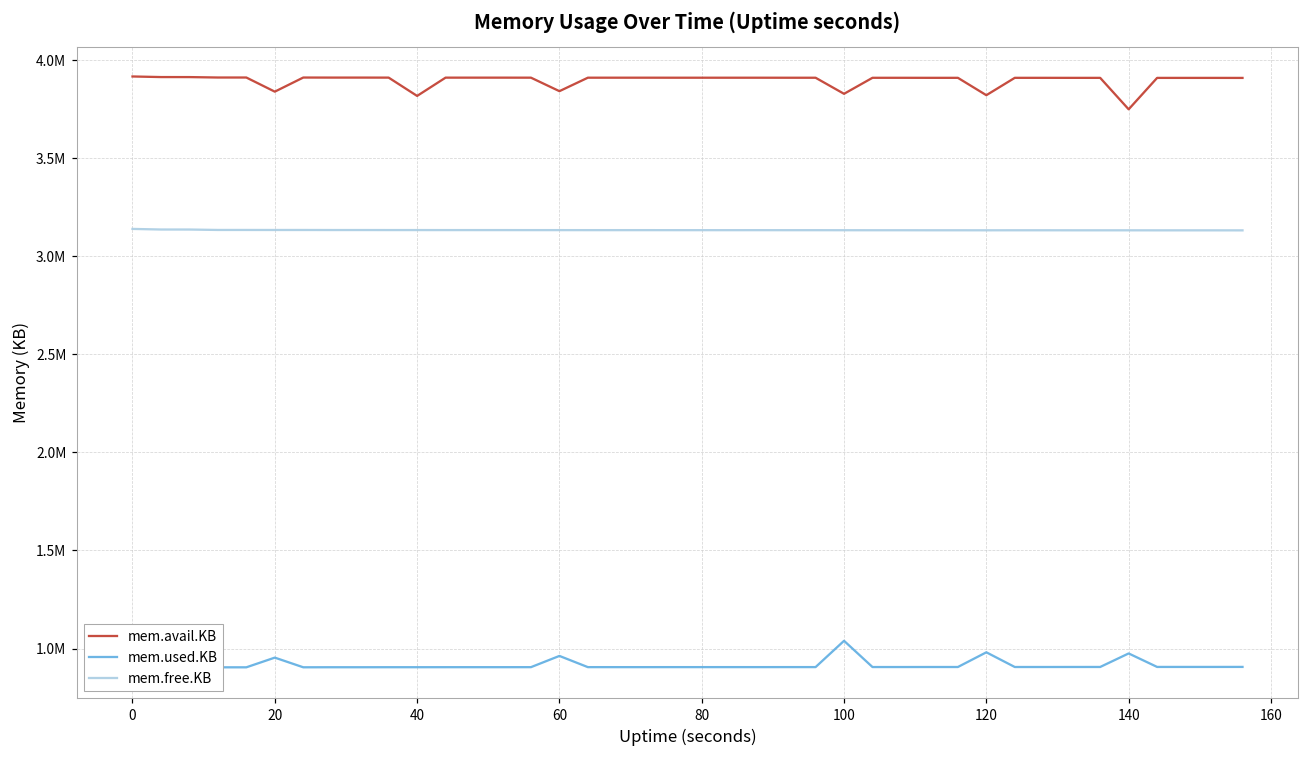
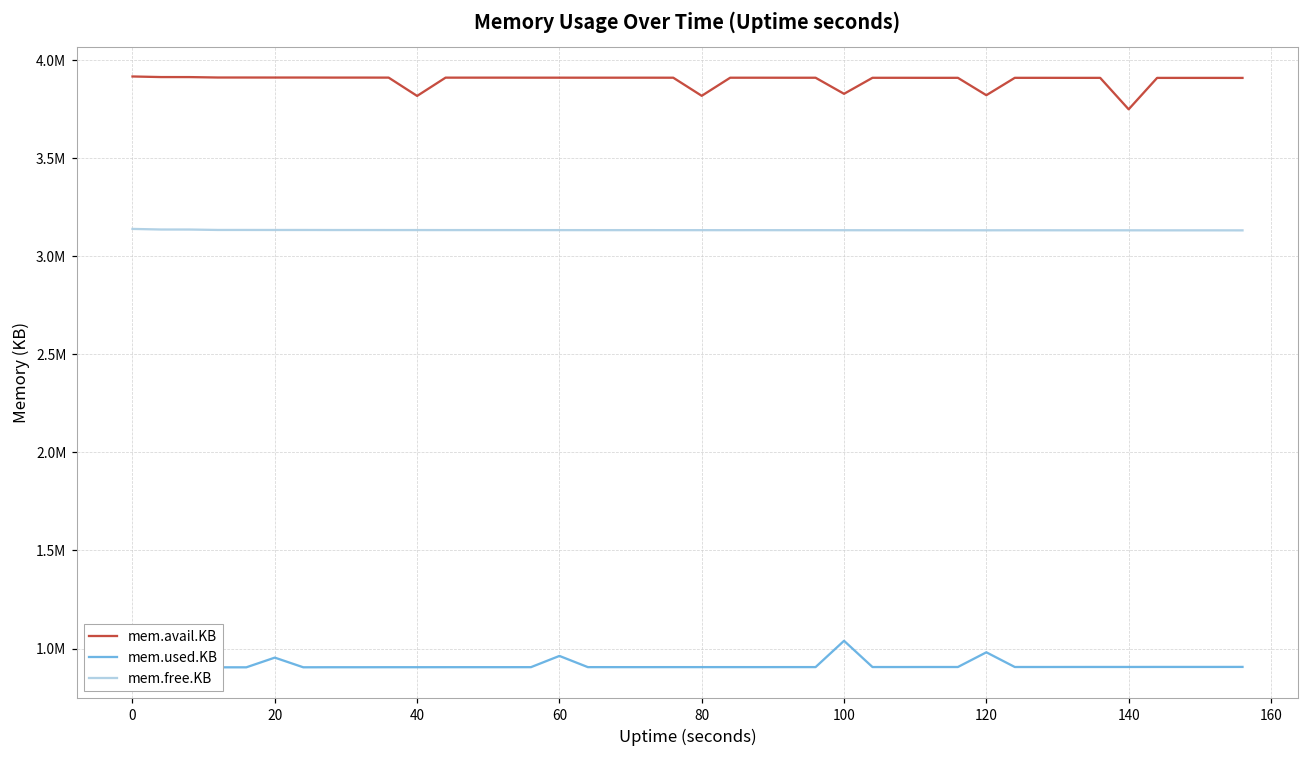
  {
    "mem.avail.KB": {
      "0": 3920000,
-     "20": 3840000,
+     "20": 3910000,
      "40": 3820000,
-     "60": 3840000,
-     "80": 3910000,
+     "60": 3910000,
+     "80": 3820000,
      "100": 3830000,
      "120": 3820000,
      "140": 3750000
    },
    "mem.used.KB": {
      "20": 950000,
      "40": 900000,
      "60": 960000,
      "80": 910000,
      "100": 1040000,
      "120": 980000,
-     "140": 970000
+     "140": 910000
    },
    "mem.free.KB": {
      "0": 3140000,
      "20": 3130000,
      "40": 3130000,
      "60": 3130000,
      "80": 3130000,
      "100": 3130000,
      "120": 3130000,
      "140": 3130000
    }
  }
